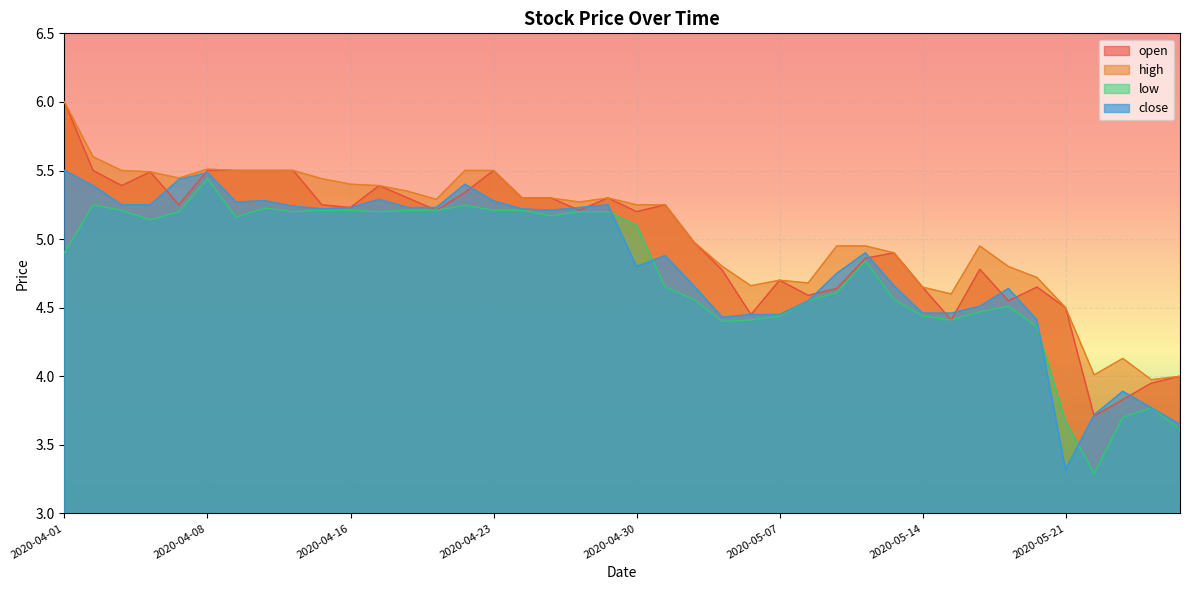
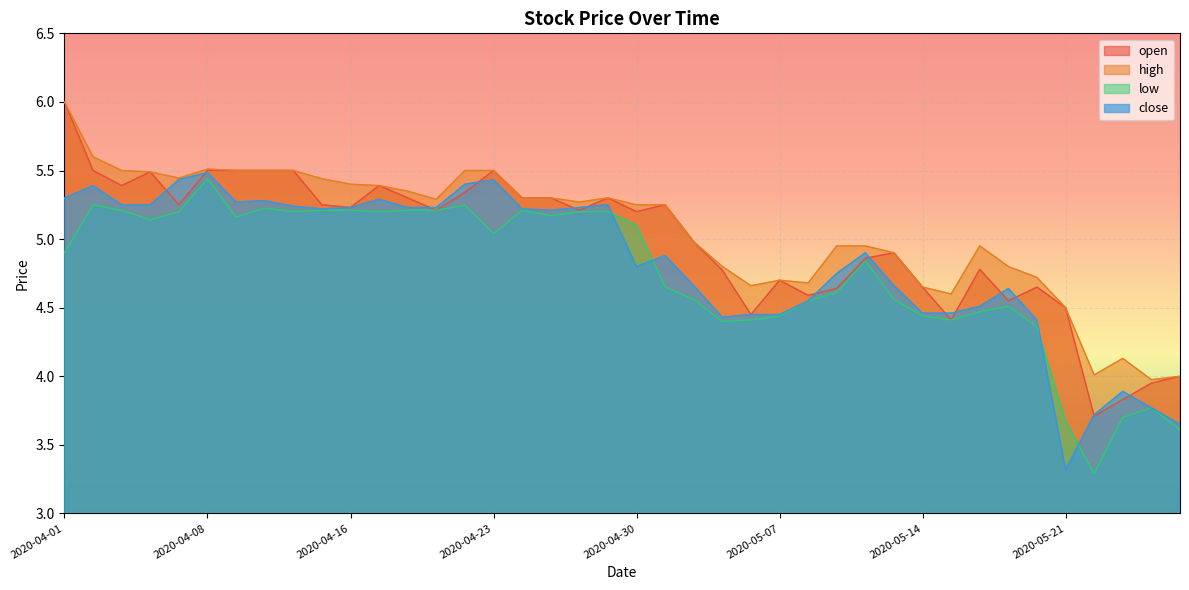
  {
    "low": {
      "2020-04-01": 4.90,
      "2020-04-08": 5.44,
      "2020-04-16": 5.21,
-     "2020-04-23": 5.21,
+     "2020-04-23": 5.04,
      "2020-04-30": 5.10,
      "2020-05-14": 4.44,
      "2020-05-21": 3.67
    },
    "close": {
-     "2020-04-01": 5.5,
-     "2020-04-23": 5.28,
+     "2020-04-01": 5.3,
+     "2020-04-23": 5.43,
      "2020-04-30": 4.80,
      "2020-05-14": 4.46,
      "2020-05-21": 3.32
    }
  }
